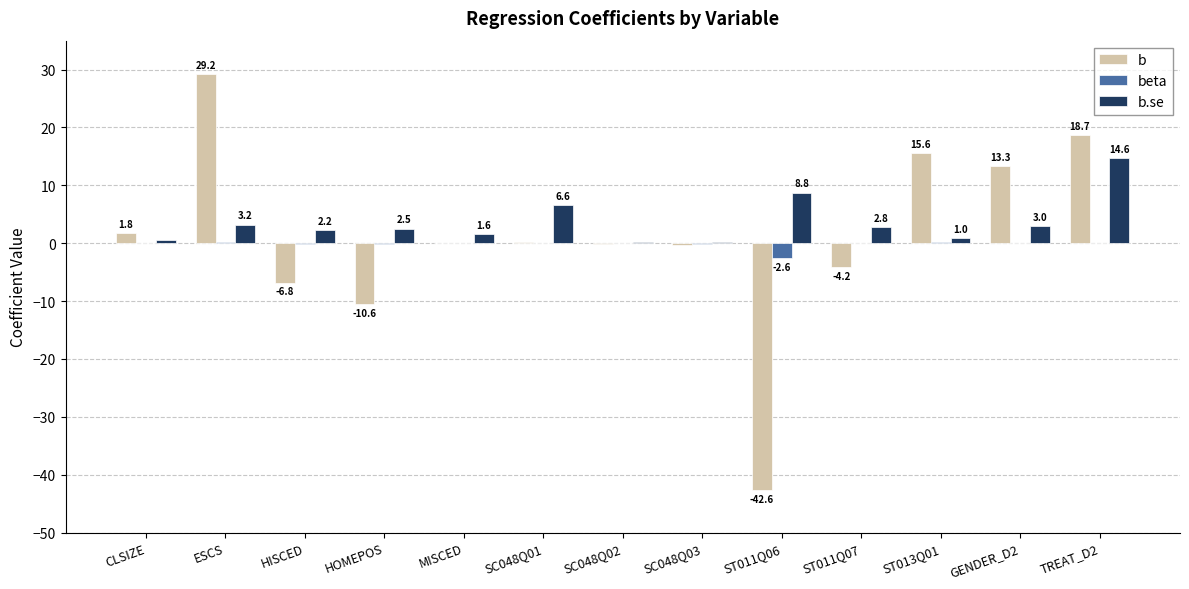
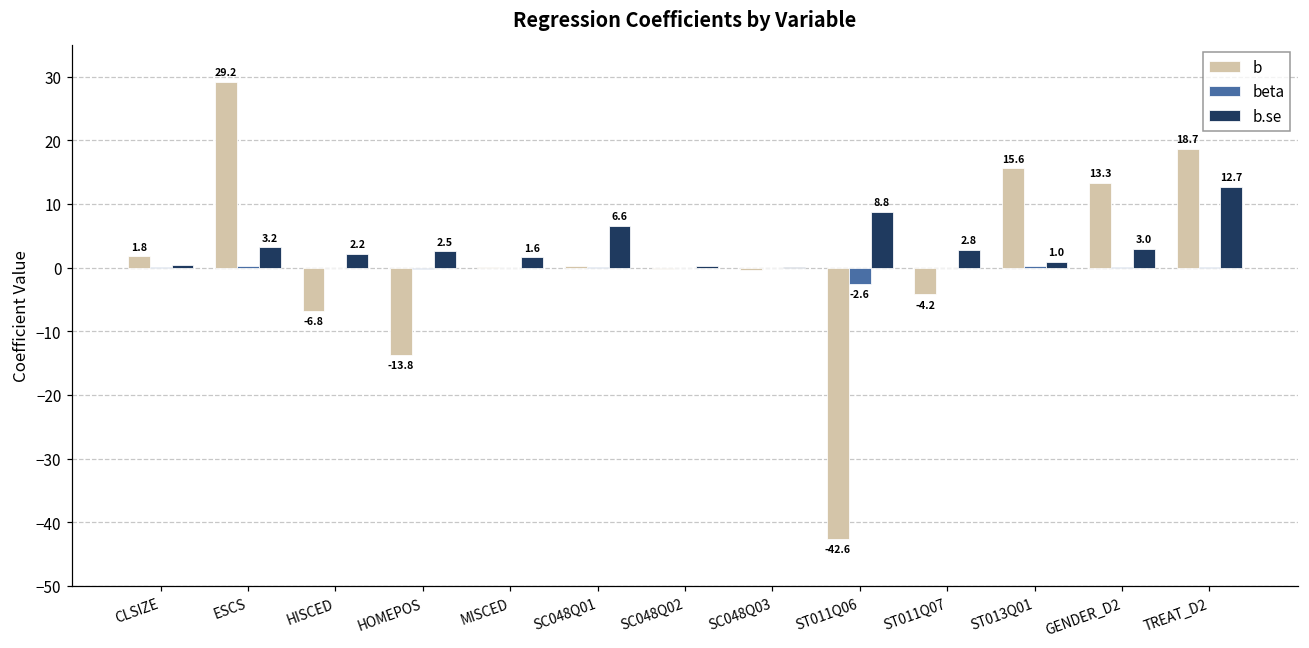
  {
    "b": {
      "CLSIZE": 1.8,
      "ESCS": 29.2,
      "HISCED": -6.8,
-     "HOMEPOS": -10.6,
+     "HOMEPOS": -13.8,
      "ST011Q06": -42.6,
      "ST011Q07": -4.2,
      "ST013Q01": 15.6,
      "GENDER_D2": 13.3,
      "TREAT_D2": 18.7
    },
    "beta": {
      "ST011Q06": -2.6
    },
    "b.se": {
      "ESCS": 3.2,
      "HISCED": 2.2,
      "HOMEPOS": 2.5,
      "MISCED": 1.6,
      "SC048Q01": 6.6,
      "ST011Q06": 8.8,
      "ST011Q07": 2.8,
      "ST013Q01": 1.0,
      "GENDER_D2": 3.0,
-     "TREAT_D2": 14.6
+     "TREAT_D2": 12.7
    }
  }
